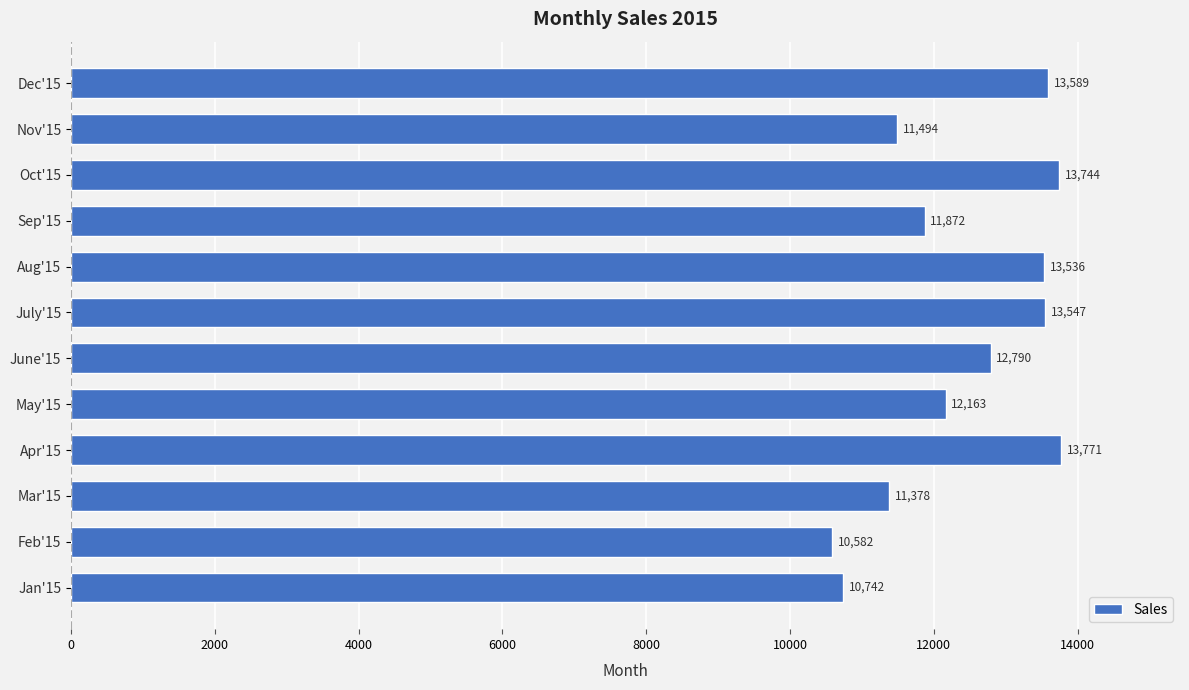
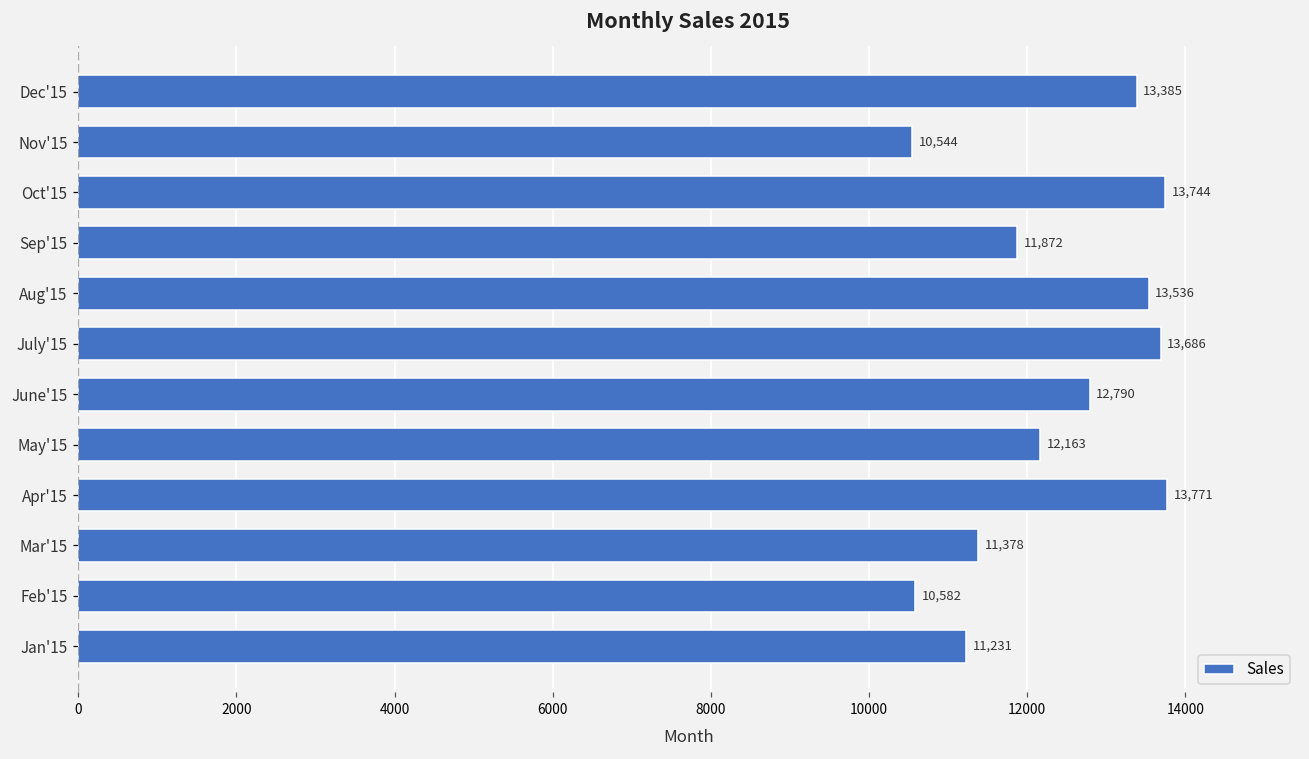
  {
-   "Dec'15": "13,589",
-   "Nov'15": "11,494",
+   "Dec'15": "13,385",
+   "Nov'15": "10,544",
    "Oct'15": "13,744",
    "Sep'15": "11,872",
    "Aug'15": "13,536",
-   "July'15": "13,547",
+   "July'15": "13,686",
    "June'15": "12,790",
    "May'15": "12,163",
    "Apr'15": "13,771",
    "Mar'15": "11,378",
    "Feb'15": "10,582",
-   "Jan'15": "10,742"
+   "Jan'15": "11,231"
  }
